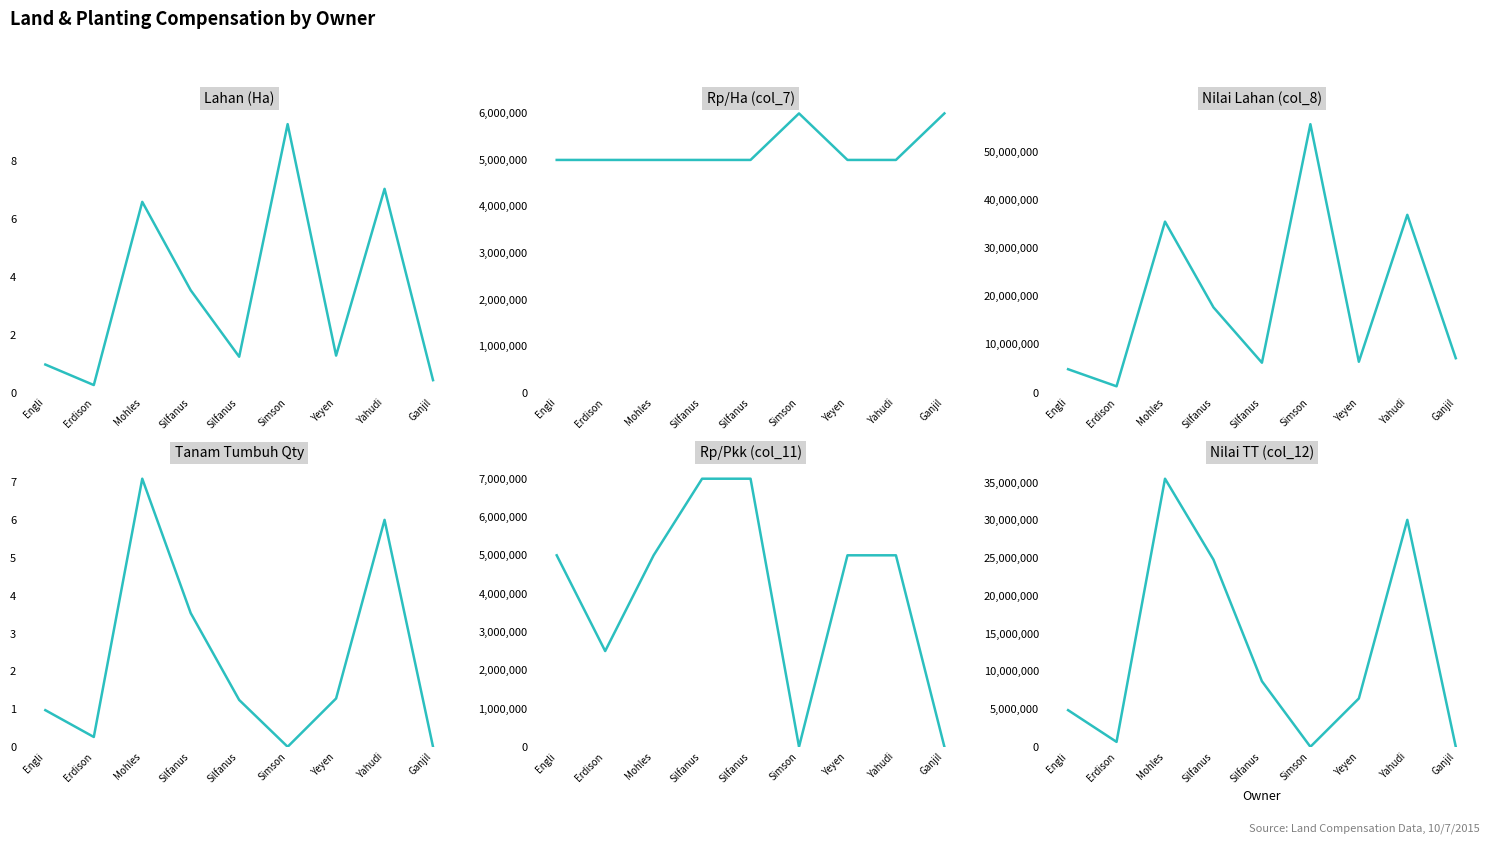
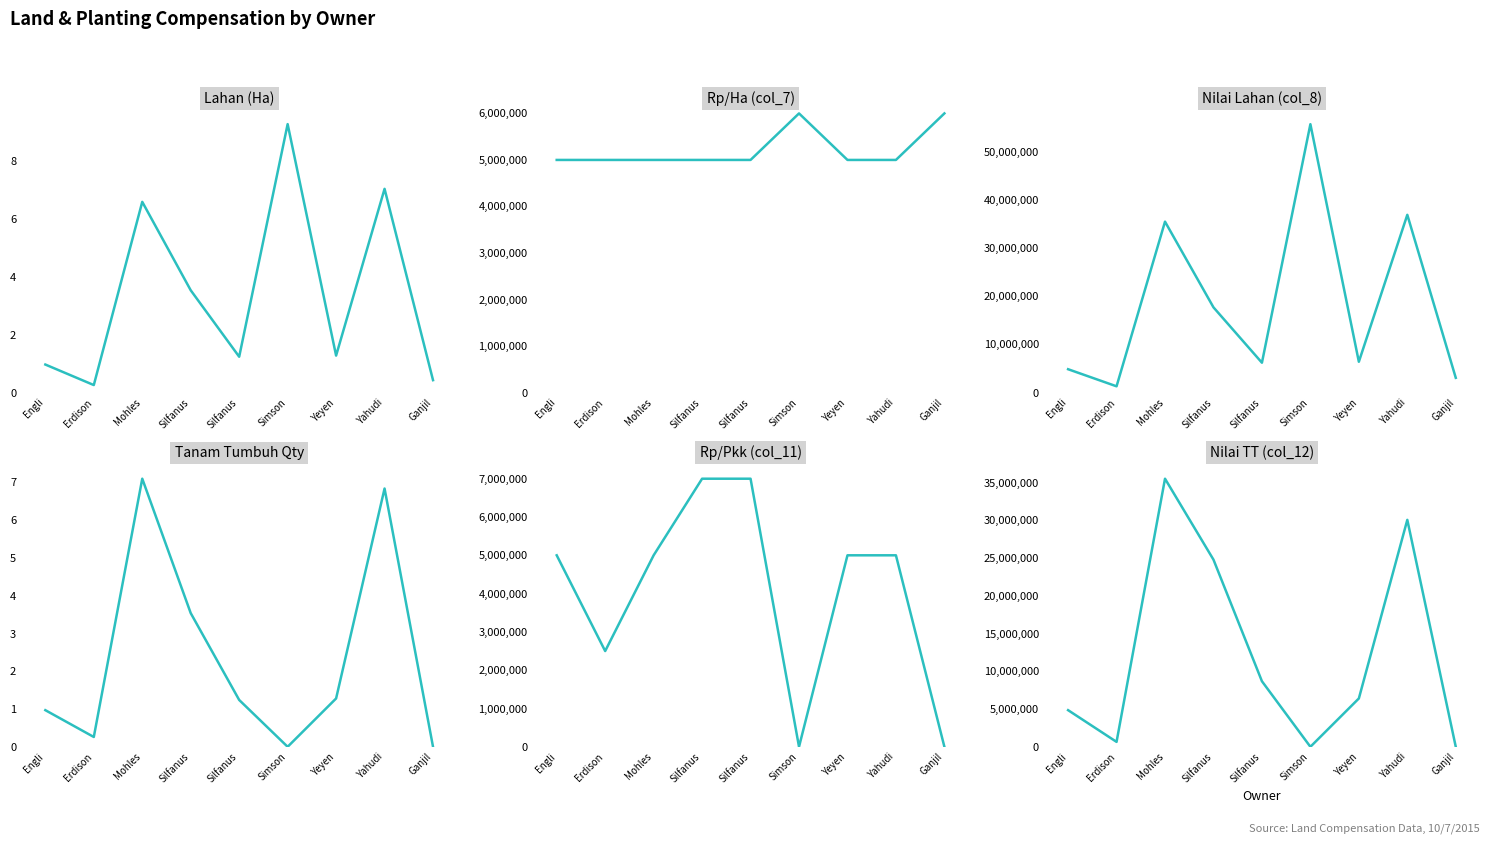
  {
    "Lahan (Ha)": {
      "Engli": "1.0",
      "Erdison": "0.3",
      "Mohles": "6.6",
      "Simson": "9.3",
      "Yeyen": "1.3",
      "Yahudi": "7.1",
      "Ganjil": "0.4"
    },
    "Rp/Ha (col_7)": {
      "Engli": "5,000,000",
      "Erdison": "5,000,000",
      "Mohles": "5,000,000",
      "Simson": "6,000,000",
      "Yeyen": "5,000,000",
      "Yahudi": "5,000,000",
      "Ganjil": "6,000,000"
    },
    "Nilai Lahan (col_8)": {
      "Engli": "5,000,000",
      "Erdison": "1,000,000",
      "Mohles": "36,000,000",
      "Simson": "56,000,000",
      "Yeyen": "6,000,000",
      "Yahudi": "37,000,000",
-     "Ganjil": "7,000,000"
+     "Ganjil": "3,000,000"
    },
    "Tanam Tumbuh Qty": {
      "Engli": "1.0",
      "Erdison": "0.3",
      "Mohles": "7.1",
      "Simson": "0.0",
      "Yeyen": "1.3",
-     "Yahudi": "6.0",
+     "Yahudi": "6.8",
      "Ganjil": "0.0"
    },
    "Rp/Pkk (col_11)": {
      "Engli": "5,000,000",
      "Erdison": "2,500,000",
      "Mohles": "5,000,000",
      "Simson": "0",
      "Yeyen": "5,000,000",
      "Yahudi": "5,000,000",
      "Ganjil": "0"
    },
    "Nilai TT (col_12)": {
      "Engli": "5,000,000",
      "Erdison": "1,000,000",
      "Mohles": "36,000,000",
      "Simson": "0",
      "Yeyen": "6,000,000",
      "Yahudi": "30,000,000",
      "Ganjil": "0"
    }
  }
